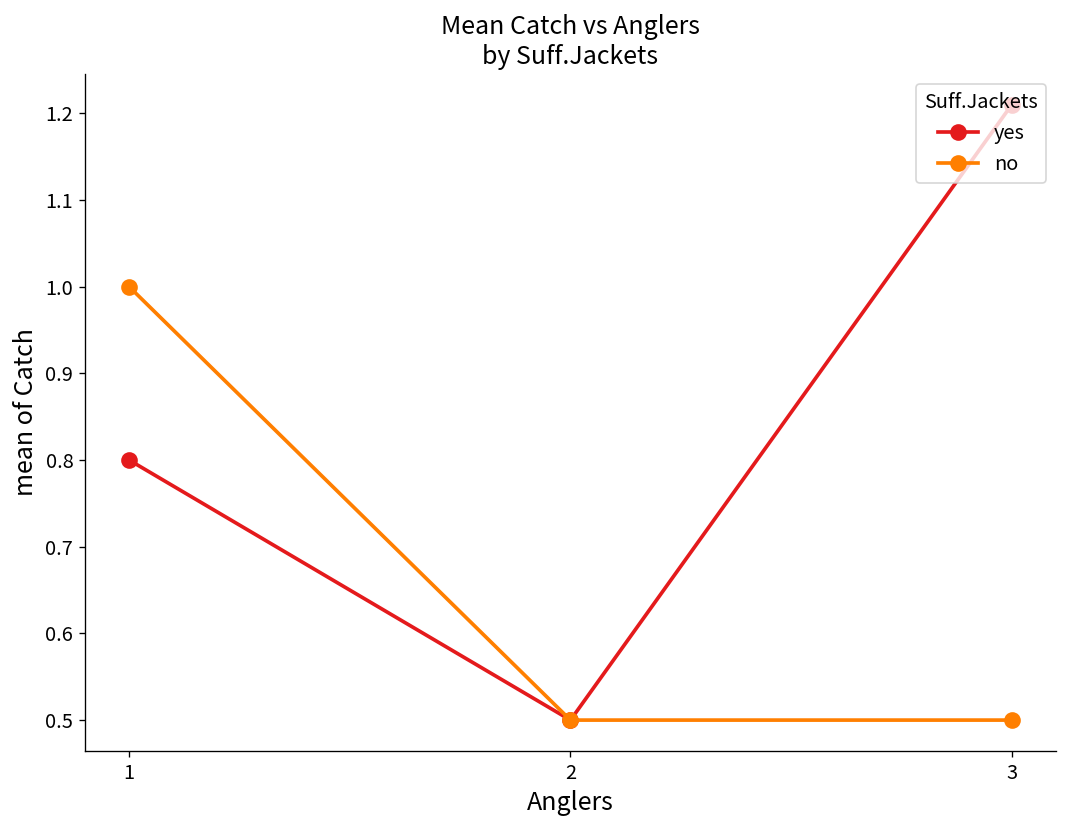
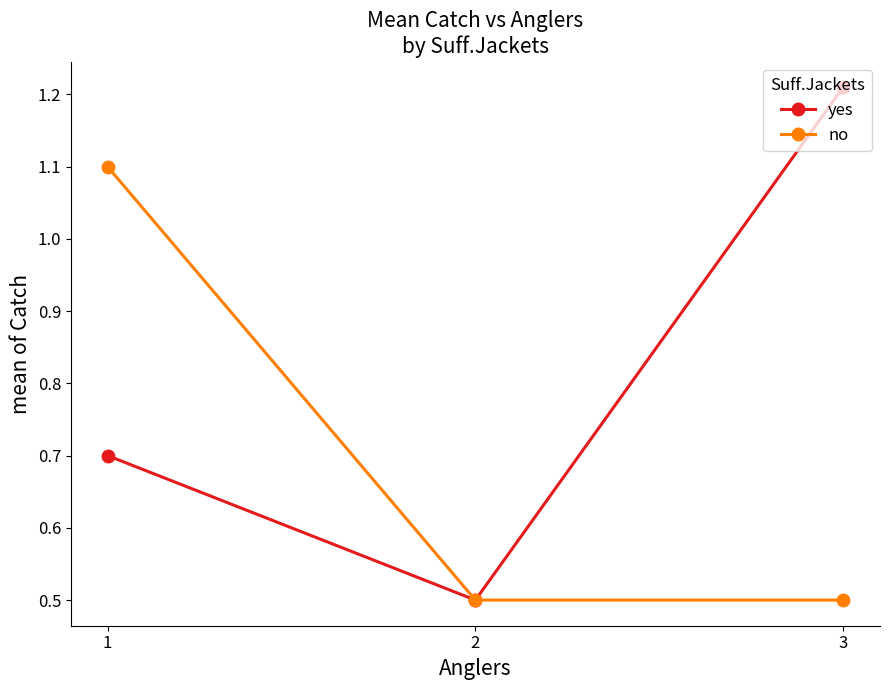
  {
    "yes": {
-     "1": 0.8
+     "1": 0.7
    },
    "no": {
-     "1": 1.0,
+     "1": 1.1,
      "3": 0.5
    }
  }
